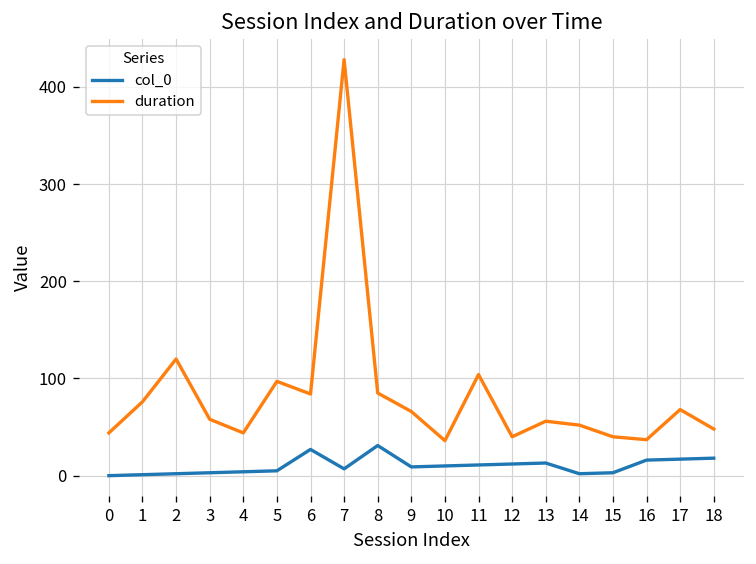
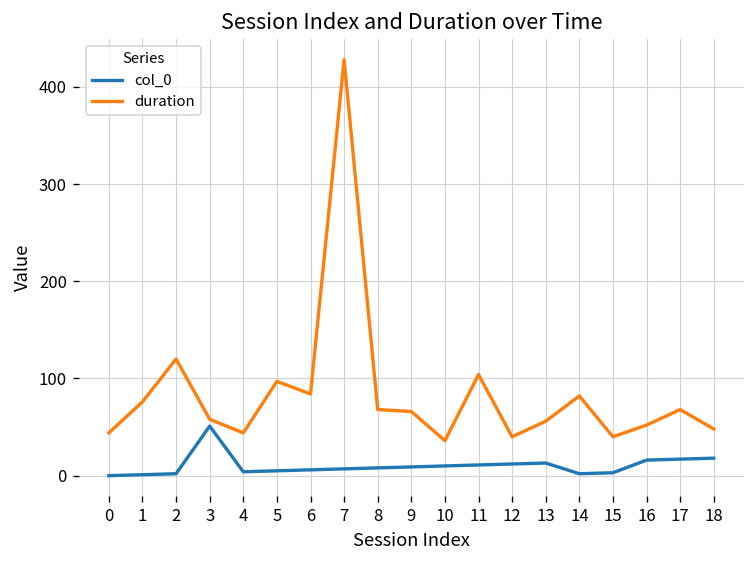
  {
    "col_0": {
      "0": 0,
      "1": 0,
      "2": 0,
-     "3": 0,
+     "3": 50,
      "4": 0,
      "5": 10,
-     "6": 30,
+     "6": 10,
      "7": 10,
-     "8": 30,
+     "8": 10,
      "9": 10,
      "10": 10,
      "11": 10,
      "12": 10,
      "13": 10,
      "14": 0,
      "15": 0,
      "16": 20,
      "17": 20,
      "18": 20
    },
    "duration": {
      "0": 40,
      "1": 80,
      "2": 120,
      "3": 60,
      "4": 40,
      "5": 100,
      "6": 80,
      "7": 430,
-     "8": 90,
+     "8": 70,
      "9": 70,
      "10": 40,
      "11": 100,
      "12": 40,
      "13": 60,
-     "14": 50,
+     "14": 80,
      "15": 40,
-     "16": 40,
+     "16": 50,
      "17": 70,
      "18": 50
    }
  }
